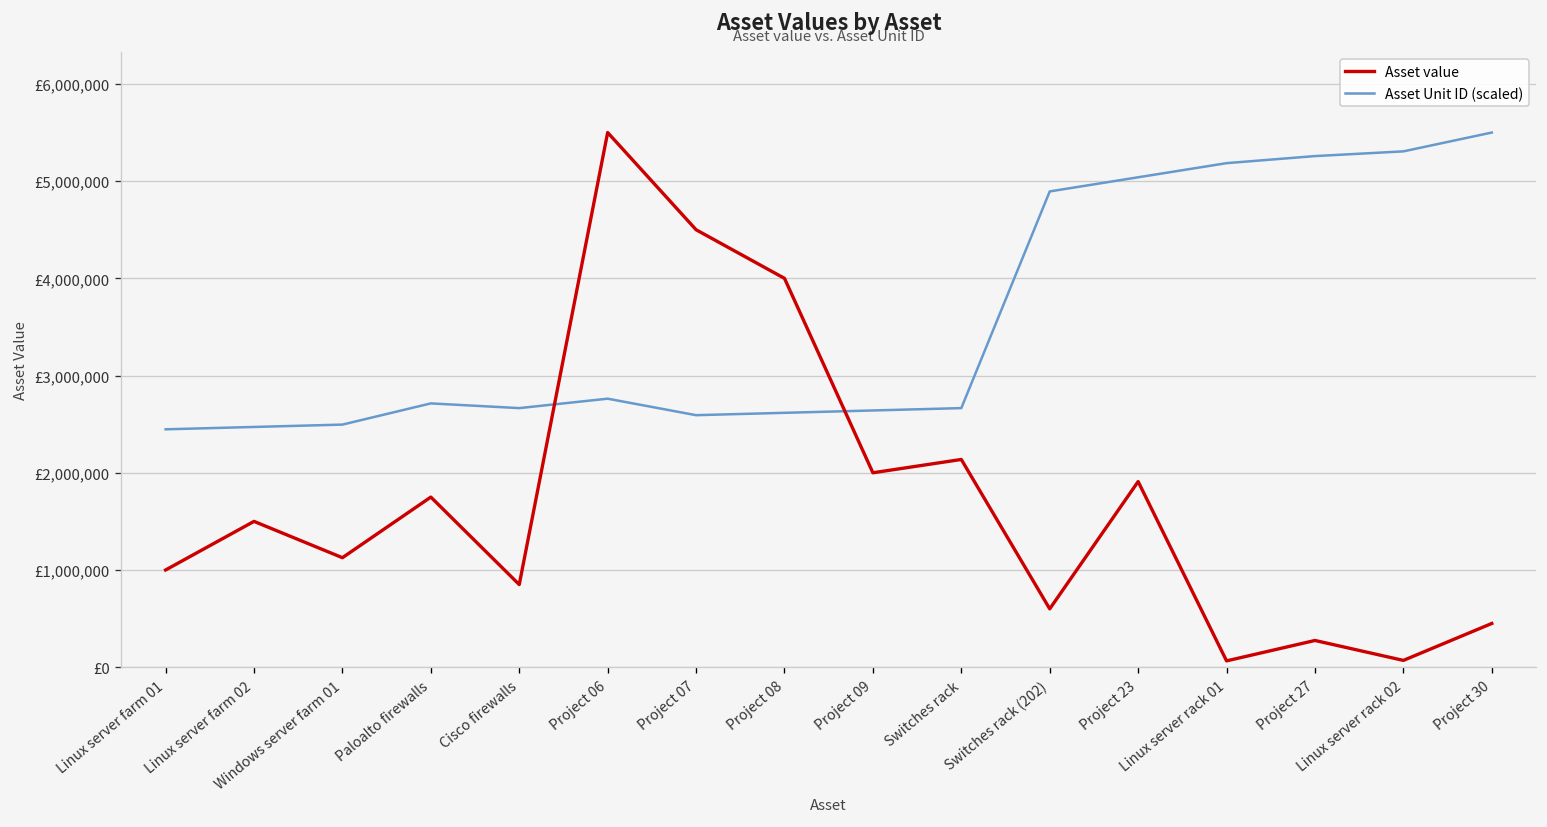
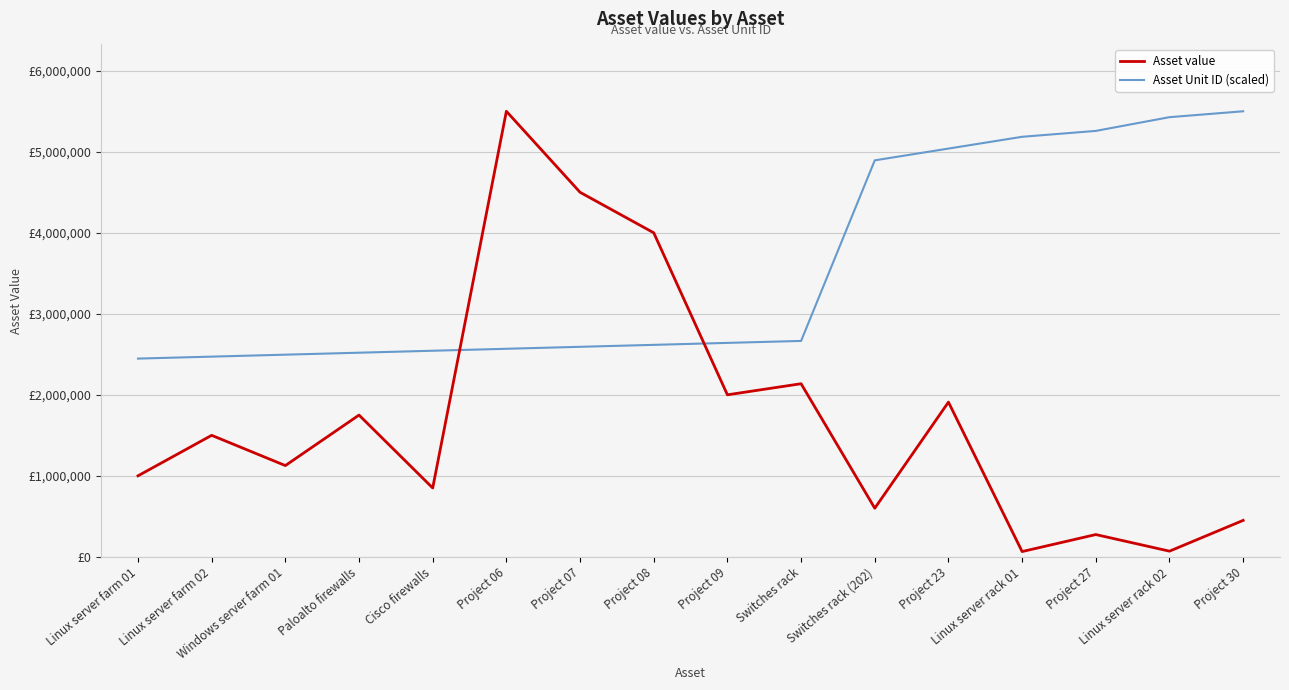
  {
    "Asset value": {
      "Linux server farm 01": "£1,000,000",
      "Linux server farm 02": "£1,500,000",
      "Windows server farm 01": "£1,100,000",
      "Paloalto firewalls": "£1,800,000",
      "Cisco firewalls": "£900,000",
      "Project 06": "£5,500,000",
      "Project 07": "£4,500,000",
      "Project 08": "£4,000,000",
      "Project 09": "£2,000,000",
      "Switches rack": "£2,100,000",
      "Switches rack (202)": "£600,000",
      "Project 23": "£1,900,000",
      "Linux server rack 01": "£100,000",
      "Project 27": "£300,000",
      "Linux server rack 02": "£100,000",
      "Project 30": "£500,000"
    },
    "Asset Unit ID (scaled)": {
      "Linux server farm 01": "£2,400,000",
      "Linux server farm 02": "£2,500,000",
      "Windows server farm 01": "£2,500,000",
-     "Paloalto firewalls": "£2,700,000",
-     "Cisco firewalls": "£2,700,000",
-     "Project 06": "£2,800,000",
+     "Paloalto firewalls": "£2,500,000",
+     "Cisco firewalls": "£2,500,000",
+     "Project 06": "£2,600,000",
      "Project 07": "£2,600,000",
      "Project 08": "£2,600,000",
      "Project 09": "£2,600,000",
      "Switches rack": "£2,700,000",
      "Switches rack (202)": "£4,900,000",
      "Project 23": "£5,000,000",
      "Linux server rack 01": "£5,200,000",
      "Project 27": "£5,300,000",
-     "Linux server rack 02": "£5,300,000",
+     "Linux server rack 02": "£5,400,000",
      "Project 30": "£5,500,000"
    }
  }
